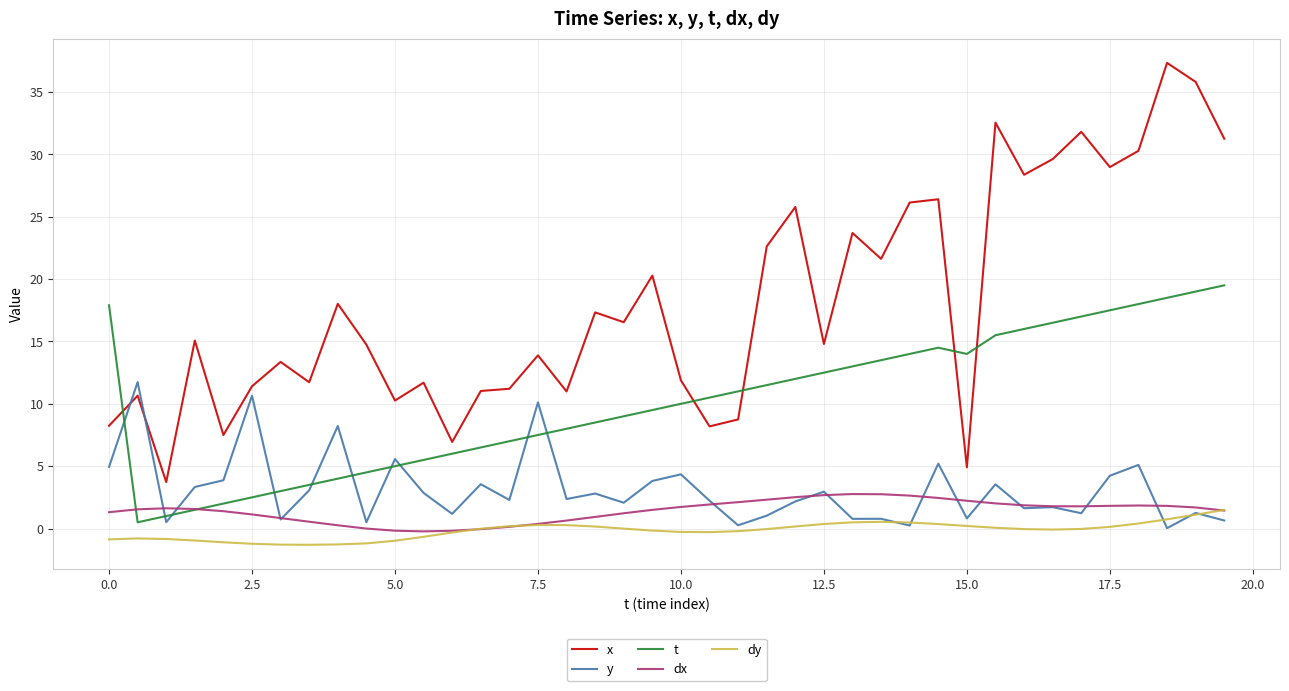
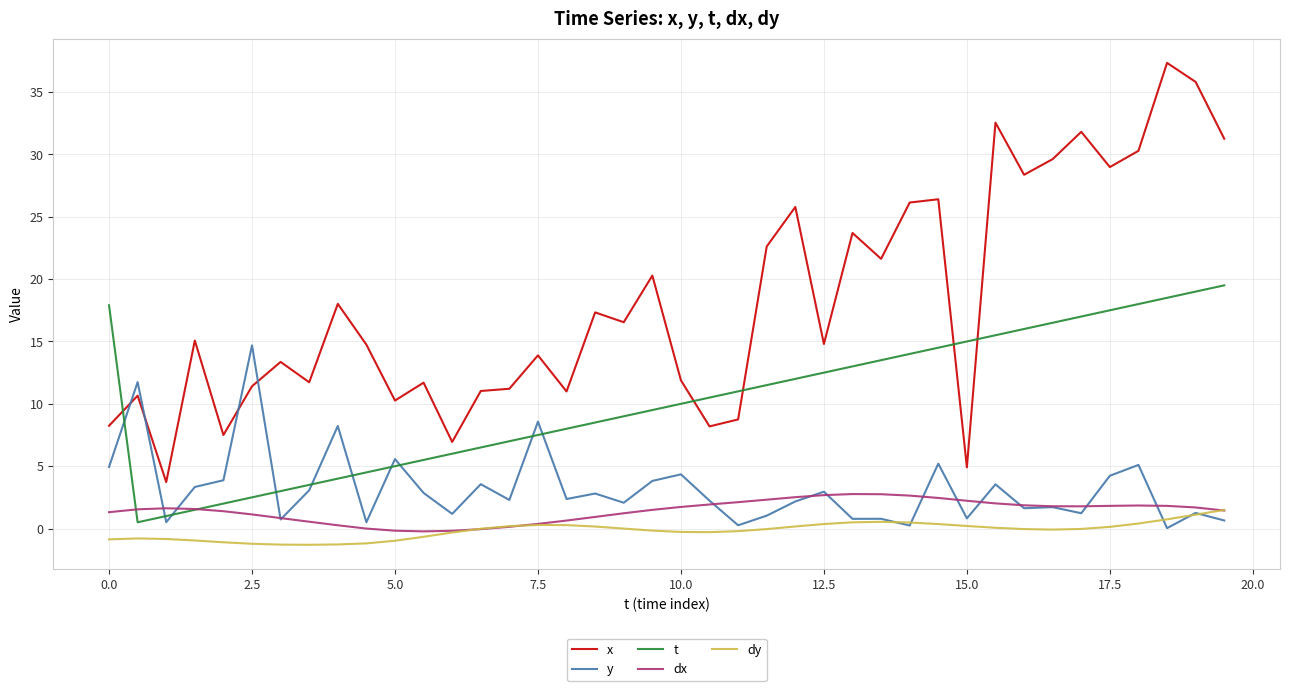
  {
    "x": {
      "0.0": 8.2,
      "2.5": 11.4,
      "5.0": 10.3,
      "7.5": 13.9,
      "10.0": 11.9,
      "12.5": 14.8,
      "15.0": 4.9,
      "17.5": 29.0
    },
    "y": {
      "0.0": 4.9,
-     "2.5": 10.7,
+     "2.5": 14.7,
      "5.0": 5.6,
-     "7.5": 10.1,
+     "7.5": 8.6,
      "10.0": 4.3,
      "12.5": 3.0,
      "15.0": 0.8,
      "17.5": 4.2
    },
    "t": {
      "0.0": 18,
      "2.5": 2.5,
      "5.0": 5,
      "7.5": 7.5,
      "10.0": 10,
      "12.5": 12.5,
-     "15.0": 14,
+     "15.0": 15,
      "17.5": 17.5
    },
    "dx": {
      "0.0": 1.3,
      "2.5": 1.1,
      "5.0": -0.2,
      "10.0": 1.7,
      "12.5": 2.7,
      "15.0": 2.2,
      "17.5": 1.8
    },
    "dy": {
      "0.0": -0.9,
      "2.5": -1.2,
      "5.0": -1.0,
      "10.0": -0.3,
      "12.5": 0.4,
      "15.0": 0.2,
      "17.5": 0.1
    }
  }
